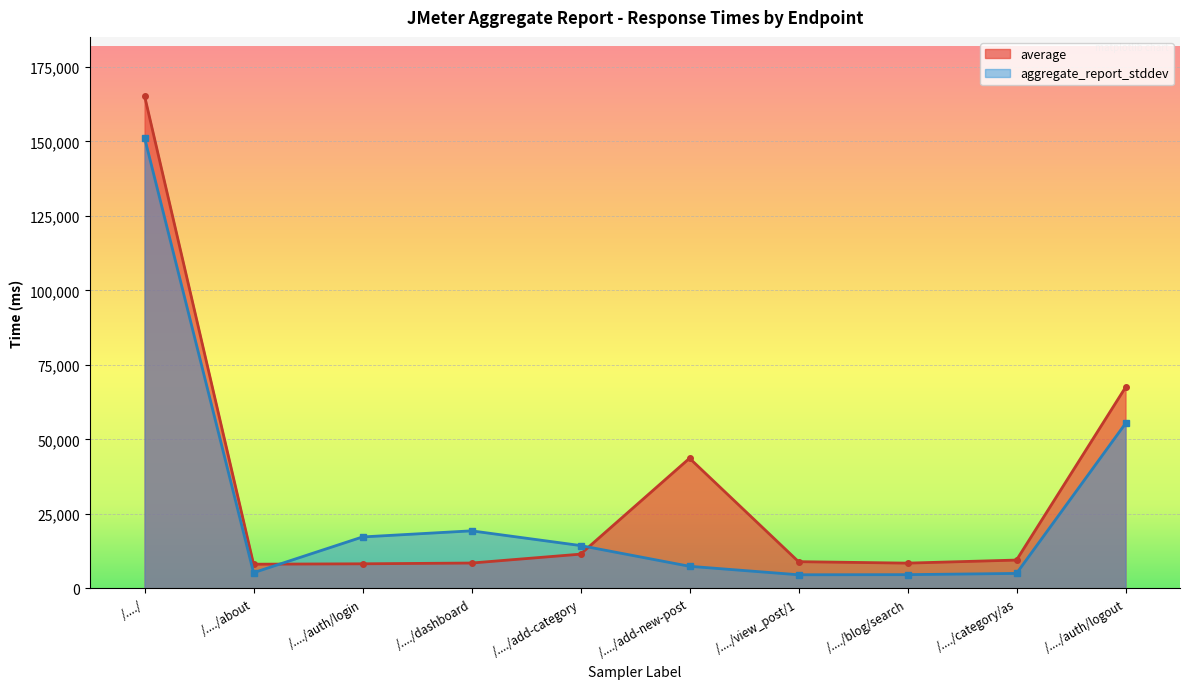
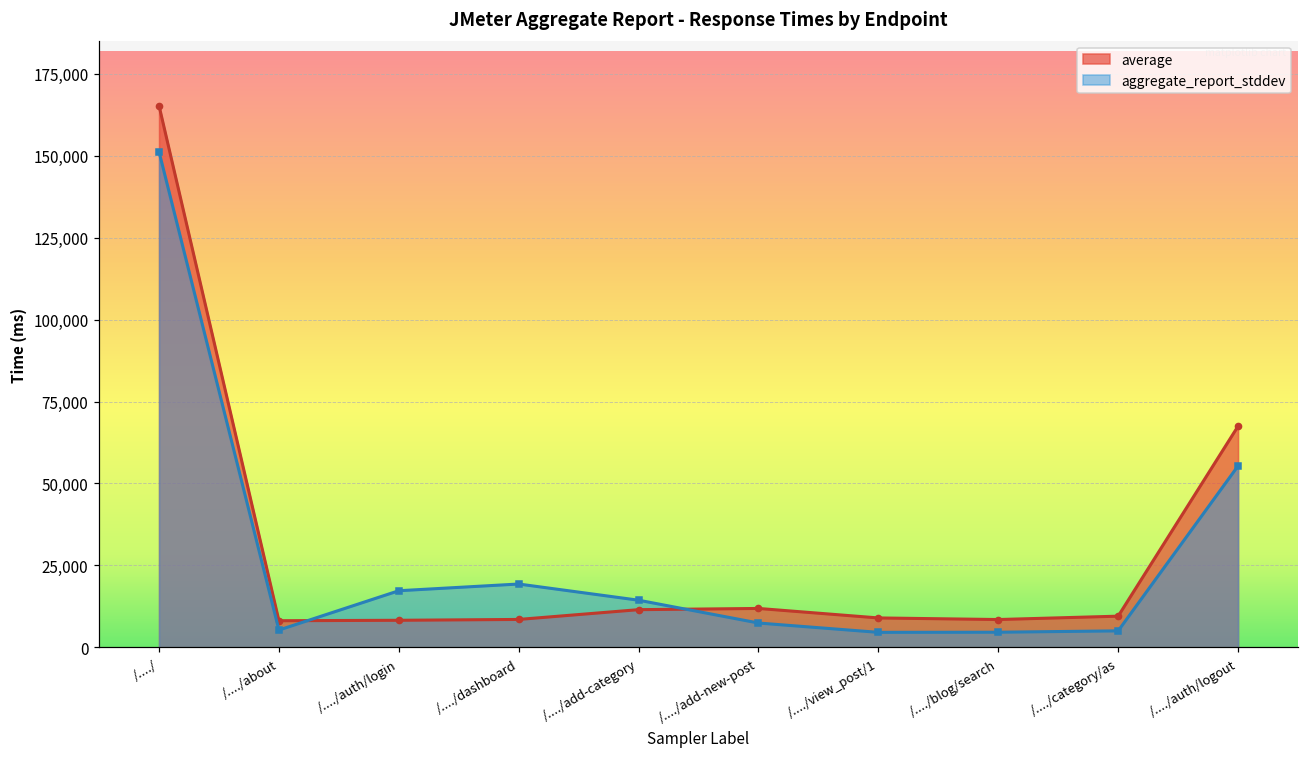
  {
    "average": {
      "/..../": "165,000",
      "/..../about": "8,000",
      "/..../auth/login": "8,000",
      "/..../dashboard": "9,000",
      "/..../add-category": "11,000",
-     "/..../add-new-post": "44,000",
+     "/..../add-new-post": "12,000",
      "/..../view_post/1": "9,000",
      "/..../blog/search": "8,000",
      "/..../category/as": "10,000",
      "/..../auth/logout": "67,000"
    },
    "aggregate_report_stddev": {
      "/..../": "151,000",
      "/..../about": "5,000",
      "/..../auth/login": "17,000",
      "/..../dashboard": "19,000",
      "/..../add-category": "14,000",
      "/..../add-new-post": "7,000",
      "/..../view_post/1": "5,000",
      "/..../blog/search": "5,000",
      "/..../category/as": "5,000",
      "/..../auth/logout": "55,000"
    }
  }
